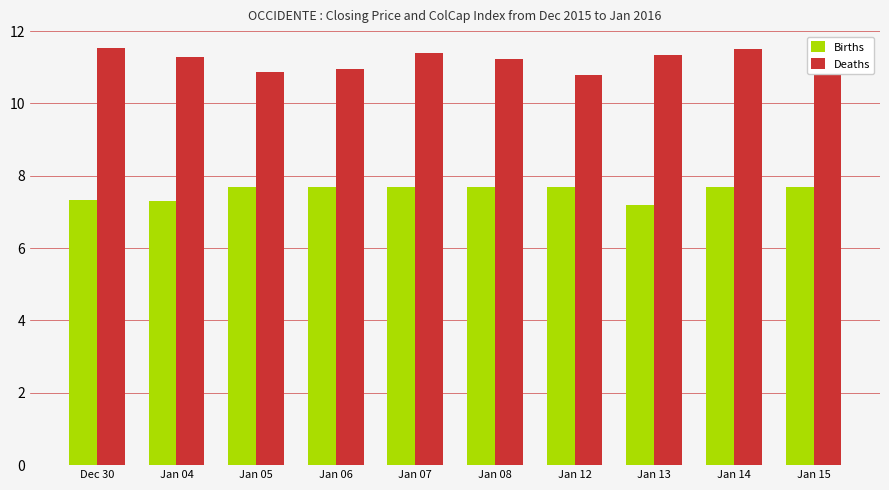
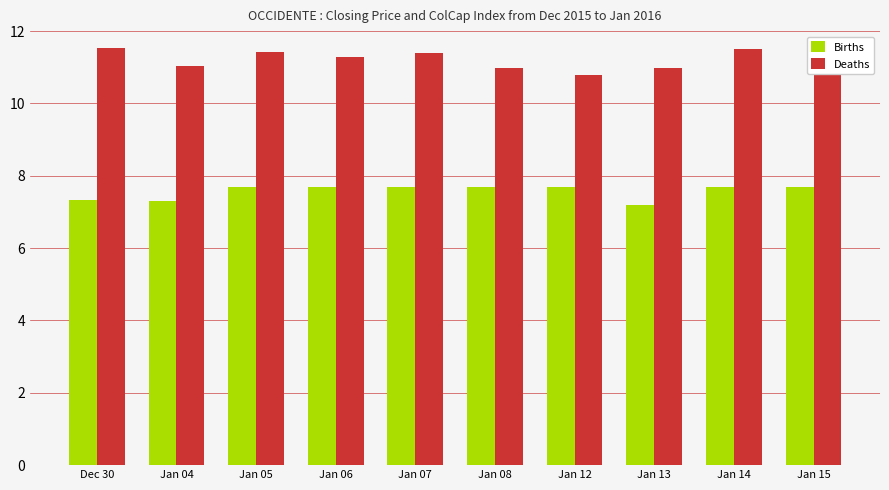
  {
    "Births": {
      "Dec 30": 7.3,
      "Jan 04": 7.3,
      "Jan 05": 7.7,
      "Jan 06": 7.7,
      "Jan 07": 7.7,
      "Jan 08": 7.7,
      "Jan 12": 7.7,
      "Jan 13": 7.2,
      "Jan 14": 7.7,
      "Jan 15": 7.7
    },
    "Deaths": {
      "Dec 30": 11.5,
-     "Jan 04": 11.3,
-     "Jan 05": 10.9,
-     "Jan 06": 11.0,
+     "Jan 04": 11.0,
+     "Jan 05": 11.4,
+     "Jan 06": 11.3,
      "Jan 07": 11.4,
-     "Jan 08": 11.2,
+     "Jan 08": 11.0,
      "Jan 12": 10.8,
-     "Jan 13": 11.3,
+     "Jan 13": 11.0,
      "Jan 14": 11.5
    }
  }
